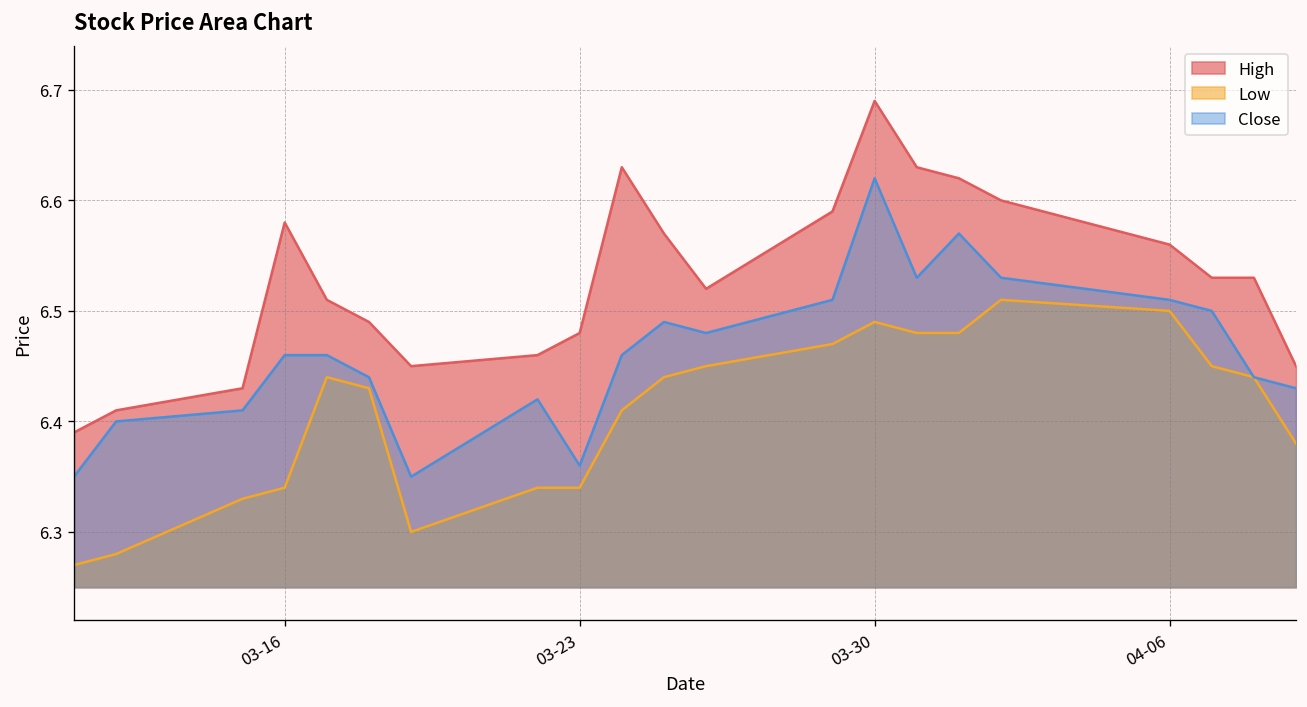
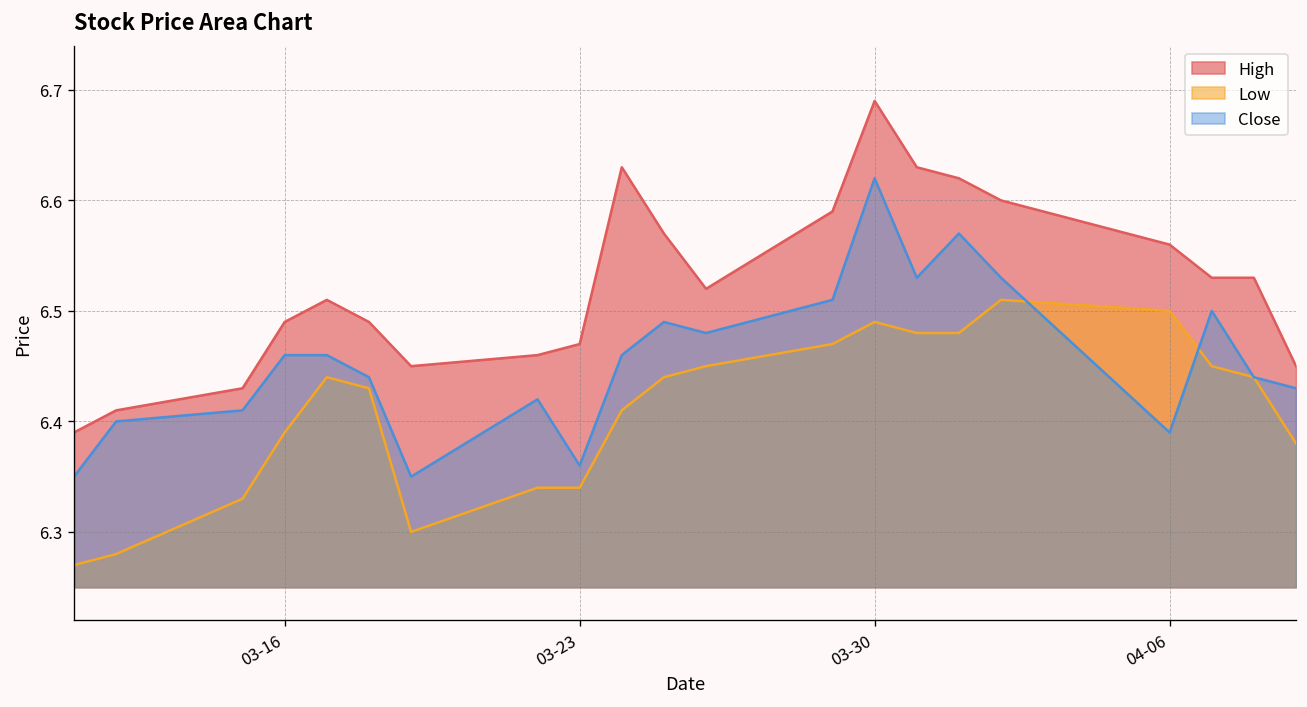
  {
    "High": {
-     "03-16": 6.58,
-     "03-23": 6.48,
+     "03-16": 6.49,
+     "03-23": 6.47,
      "03-30": 6.69,
      "04-06": 6.56
    },
    "Low": {
-     "03-16": 6.34,
+     "03-16": 6.39,
      "03-23": 6.34,
      "03-30": 6.49,
      "04-06": 6.50
    },
    "Close": {
      "03-16": 6.46,
      "03-23": 6.36,
      "03-30": 6.62,
-     "04-06": 6.51
+     "04-06": 6.39
    }
  }
